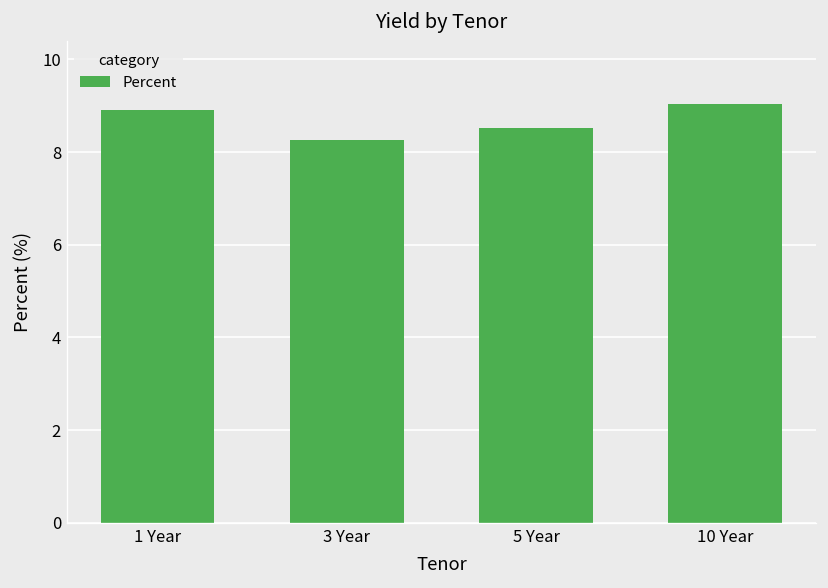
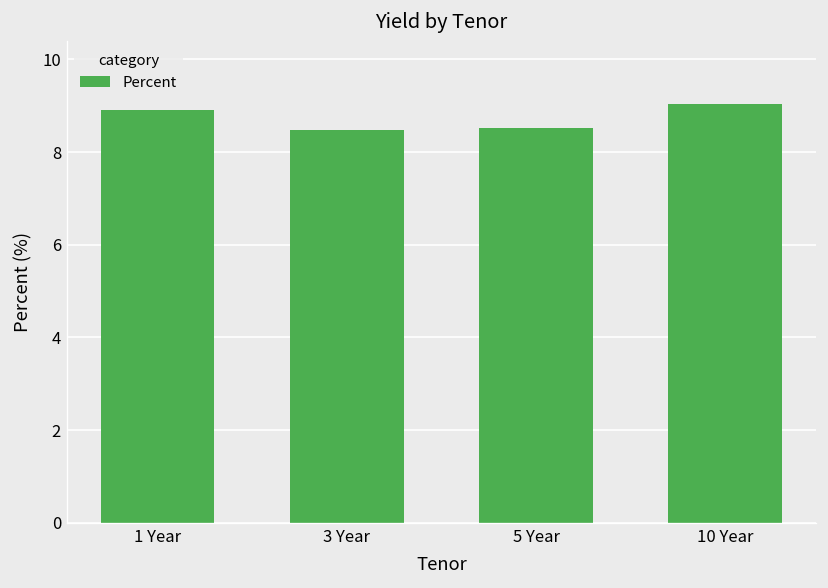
  {
    "1 Year": 8.9,
-   "3 Year": 8.3,
+   "3 Year": 8.5,
    "5 Year": 8.5,
    "10 Year": 9.0
  }
